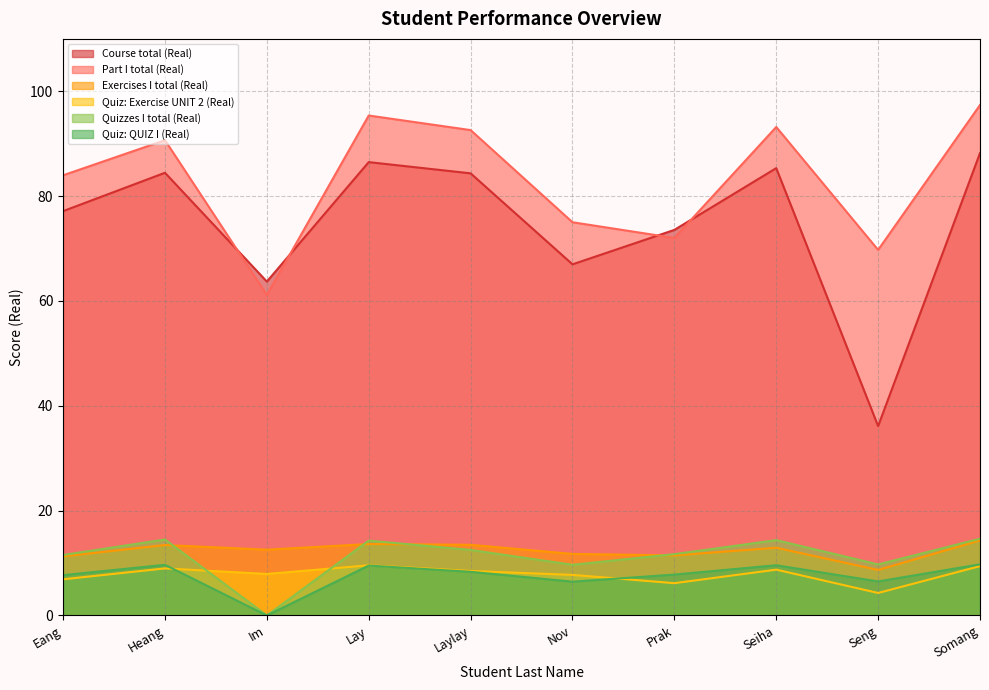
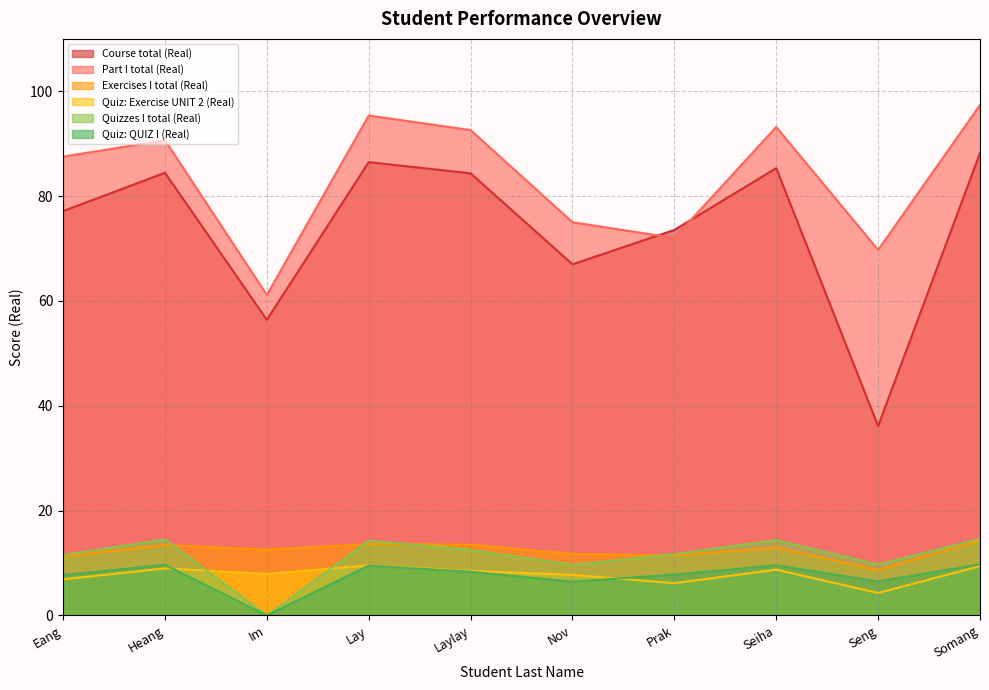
  {
    "Course total (Real)": {
      "Eang": 77,
      "Heang": 84,
-     "Im": 64,
+     "Im": 56,
      "Lay": 86,
      "Laylay": 84,
      "Nov": 67,
      "Prak": 74,
      "Seiha": 85,
      "Seng": 36,
      "Somang": 88
    },
    "Part I total (Real)": {
-     "Eang": 84,
+     "Eang": 88,
      "Im": 61,
      "Lay": 95,
      "Laylay": 93,
      "Nov": 75,
      "Prak": 72,
      "Seiha": 93,
      "Seng": 70,
      "Somang": 97
    }
  }
